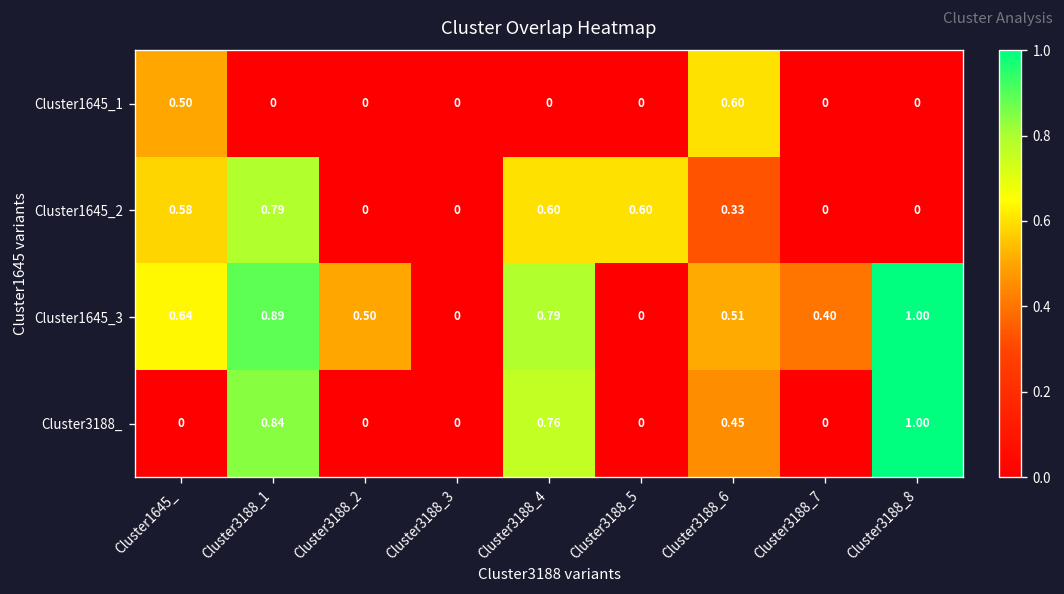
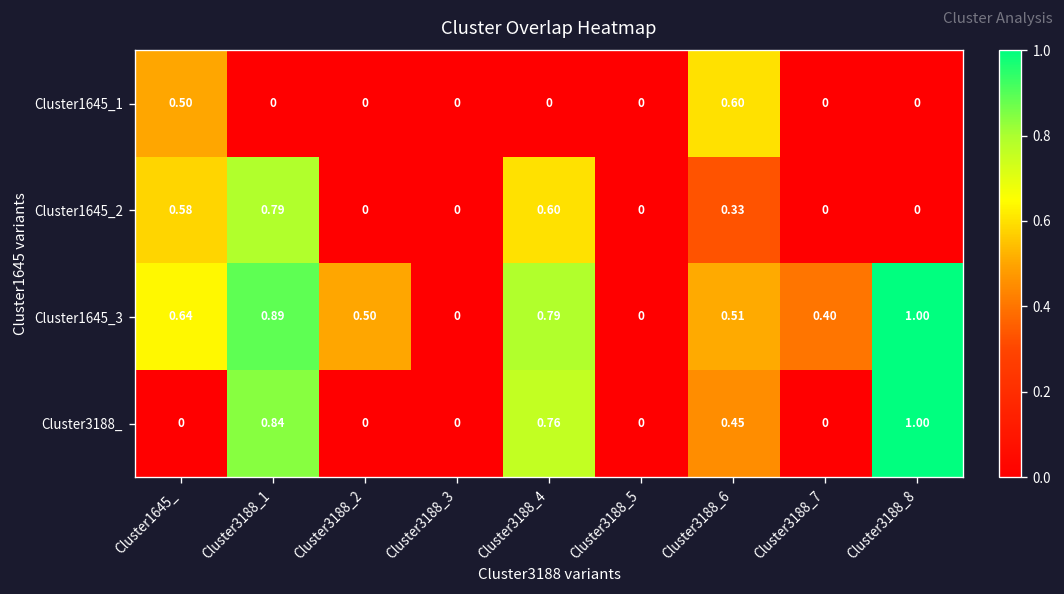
  {
    "Cluster1645_1": {
      "Cluster1645_": 0.50,
      "Cluster3188_1": 0,
      "Cluster3188_2": 0,
      "Cluster3188_3": 0,
      "Cluster3188_4": 0,
      "Cluster3188_5": 0,
      "Cluster3188_6": 0.60,
      "Cluster3188_7": 0,
      "Cluster3188_8": 0
    },
    "Cluster1645_2": {
      "Cluster1645_": 0.58,
      "Cluster3188_1": 0.79,
      "Cluster3188_2": 0,
      "Cluster3188_3": 0,
      "Cluster3188_4": 0.60,
-     "Cluster3188_5": 0.60,
+     "Cluster3188_5": 0,
      "Cluster3188_6": 0.33,
      "Cluster3188_7": 0,
      "Cluster3188_8": 0
    },
    "Cluster1645_3": {
      "Cluster1645_": 0.64,
      "Cluster3188_1": 0.89,
      "Cluster3188_2": 0.50,
      "Cluster3188_3": 0,
      "Cluster3188_4": 0.79,
      "Cluster3188_5": 0,
      "Cluster3188_6": 0.51,
      "Cluster3188_7": 0.40,
      "Cluster3188_8": 1.00
    },
    "Cluster3188_": {
      "Cluster1645_": 0,
      "Cluster3188_1": 0.84,
      "Cluster3188_2": 0,
      "Cluster3188_3": 0,
      "Cluster3188_4": 0.76,
      "Cluster3188_5": 0,
      "Cluster3188_6": 0.45,
      "Cluster3188_7": 0,
      "Cluster3188_8": 1.00
    }
  }
